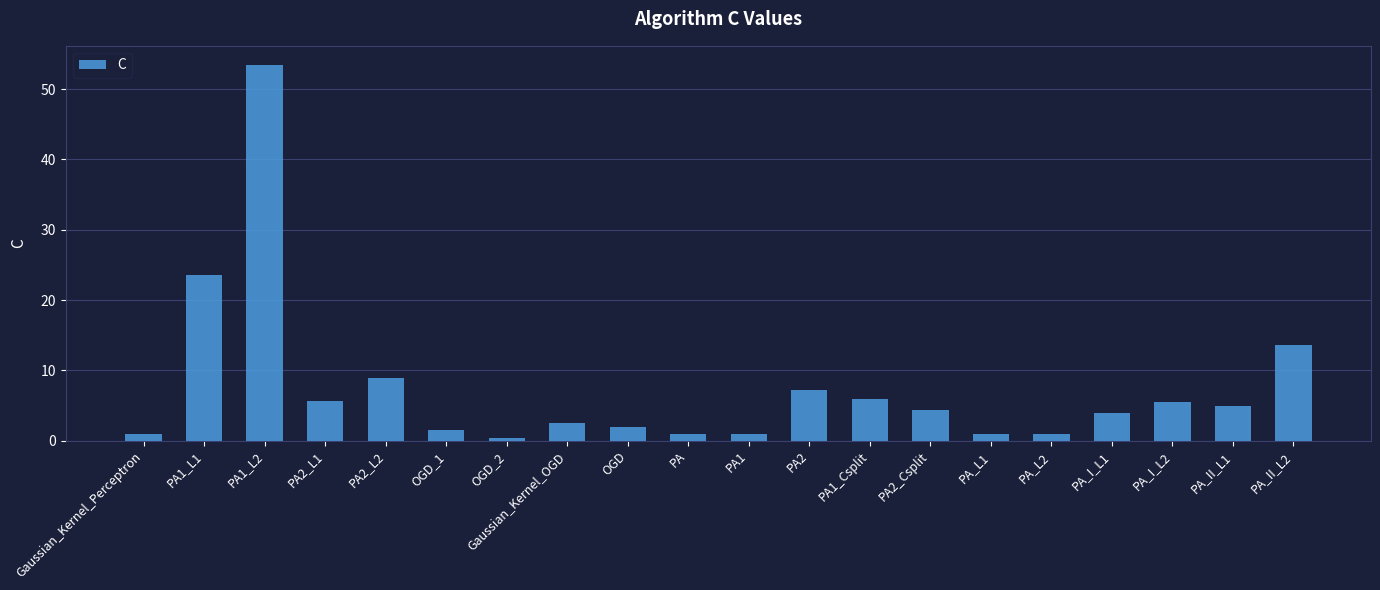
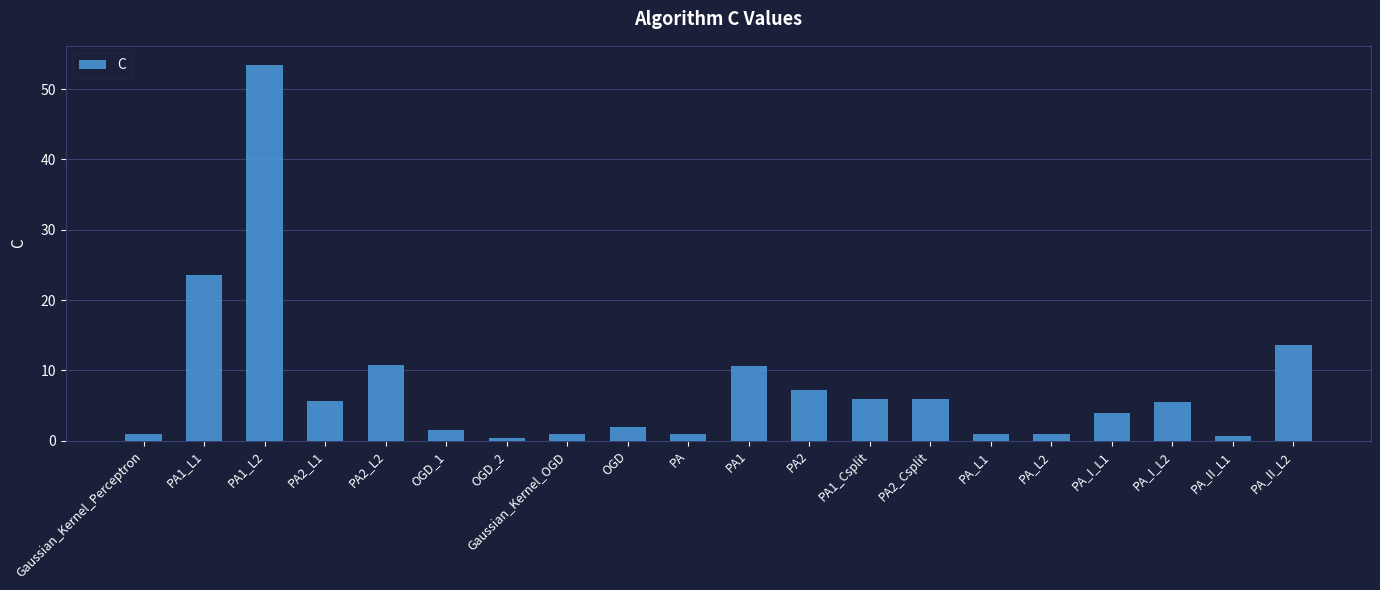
  {
    "Gaussian_Kernel_Perceptron": 1,
    "PA1_L1": 24,
    "PA1_L2": 53,
    "PA2_L1": 6,
-   "PA2_L2": 9,
+   "PA2_L2": 11,
    "OGD_1": 2,
-   "Gaussian_Kernel_OGD": 3,
+   "Gaussian_Kernel_OGD": 1,
    "OGD": 2,
    "PA": 1,
-   "PA1": 1,
+   "PA1": 11,
    "PA2": 7,
    "PA1_Csplit": 6,
-   "PA2_Csplit": 4,
+   "PA2_Csplit": 6,
    "PA_L1": 1,
    "PA_L2": 1,
    "PA_I_L1": 4,
    "PA_I_L2": 5,
-   "PA_II_L1": 5,
+   "PA_II_L1": 1,
    "PA_II_L2": 14
  }
